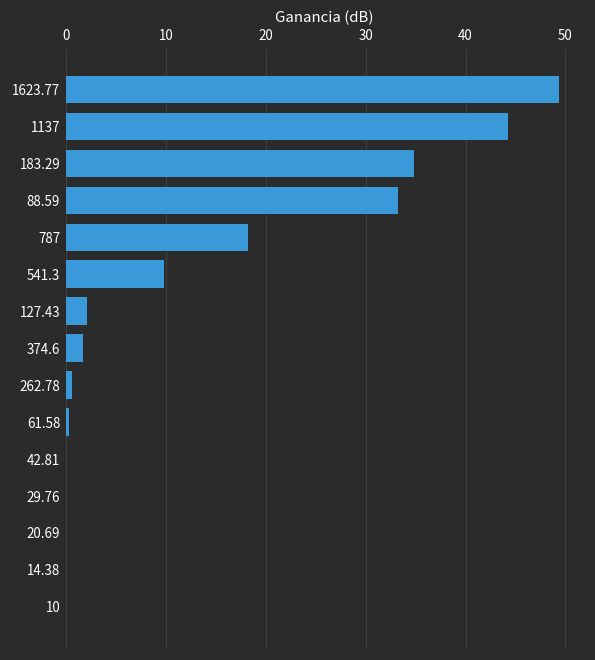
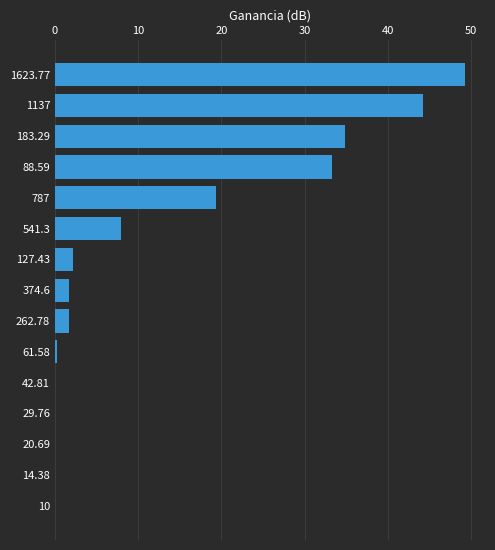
  {
    "1623.77": 49,
    "1137": 44,
    "183.29": 35,
    "88.59": 33,
-   "787": 18,
-   "541.3": 10,
+   "787": 19,
+   "541.3": 8,
    "127.43": 2,
    "374.6": 2,
-   "262.78": 1,
+   "262.78": 2,
    "42.81": 0,
    "29.76": 0,
    "20.69": 0,
    "14.38": 0,
    "10": 0
  }
